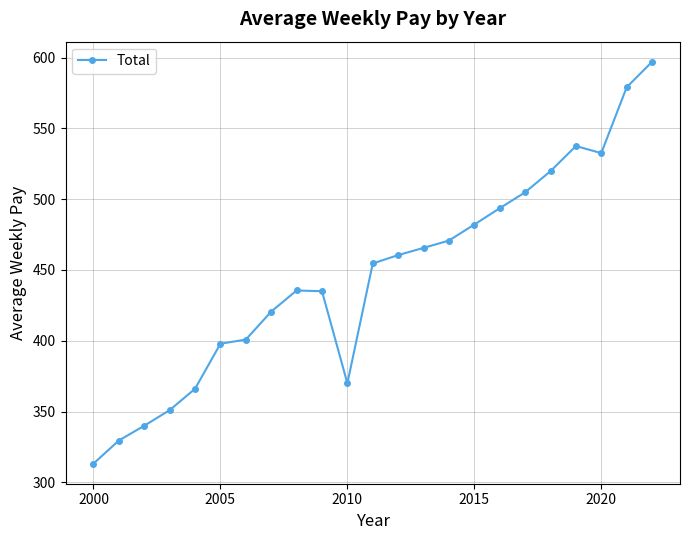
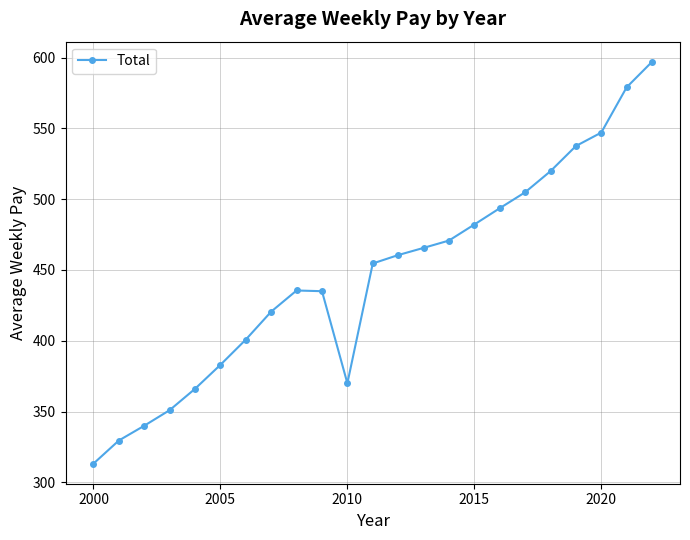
  {
    "2000": 313,
-   "2005": 398,
+   "2005": 383,
    "2010": 370,
    "2015": 482,
-   "2020": 533
+   "2020": 547
  }
